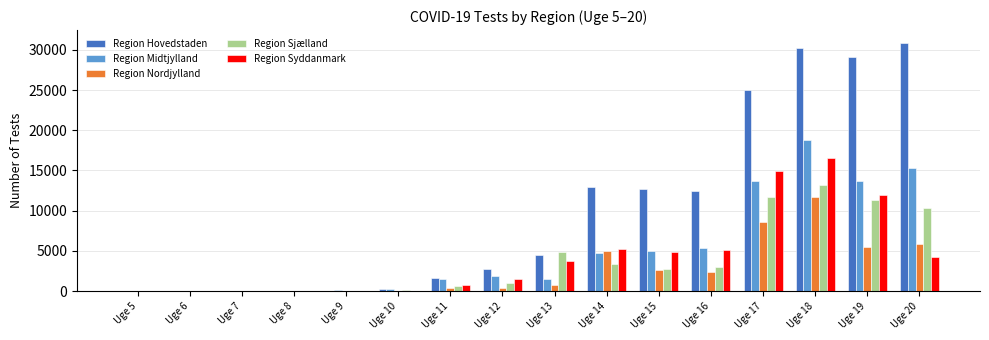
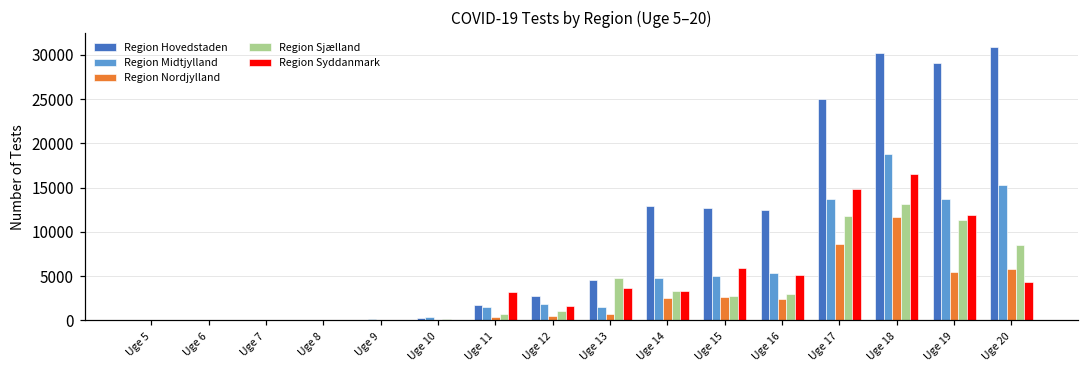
  {
    "Region Nordjylland": {
      "Uge 5": 0,
      "Uge 6": 0,
      "Uge 7": 0,
      "Uge 8": 0,
      "Uge 9": 0,
      "Uge 11": 0,
      "Uge 12": 0,
      "Uge 13": 1000,
-     "Uge 14": 5000,
+     "Uge 14": 2000,
      "Uge 15": 3000,
      "Uge 16": 2000,
      "Uge 17": 9000,
      "Uge 18": 12000,
      "Uge 19": 5000,
      "Uge 20": 6000
    },
    "Region Sjælland": {
      "Uge 5": 0,
      "Uge 6": 0,
      "Uge 7": 0,
      "Uge 8": 0,
      "Uge 9": 0,
      "Uge 11": 1000,
      "Uge 12": 1000,
      "Uge 13": 5000,
      "Uge 14": 3000,
      "Uge 15": 3000,
      "Uge 16": 3000,
      "Uge 17": 12000,
      "Uge 18": 13000,
      "Uge 19": 11000,
-     "Uge 20": 10000
+     "Uge 20": 8000
    },
    "Region Syddanmark": {
      "Uge 5": 0,
      "Uge 6": 0,
      "Uge 7": 0,
      "Uge 8": 0,
      "Uge 9": 0,
-     "Uge 11": 1000,
+     "Uge 11": 3000,
      "Uge 12": 2000,
      "Uge 13": 4000,
-     "Uge 14": 5000,
-     "Uge 15": 5000,
+     "Uge 14": 3000,
+     "Uge 15": 6000,
      "Uge 16": 5000,
      "Uge 17": 15000,
      "Uge 18": 17000,
      "Uge 19": 12000,
      "Uge 20": 4000
    }
  }
